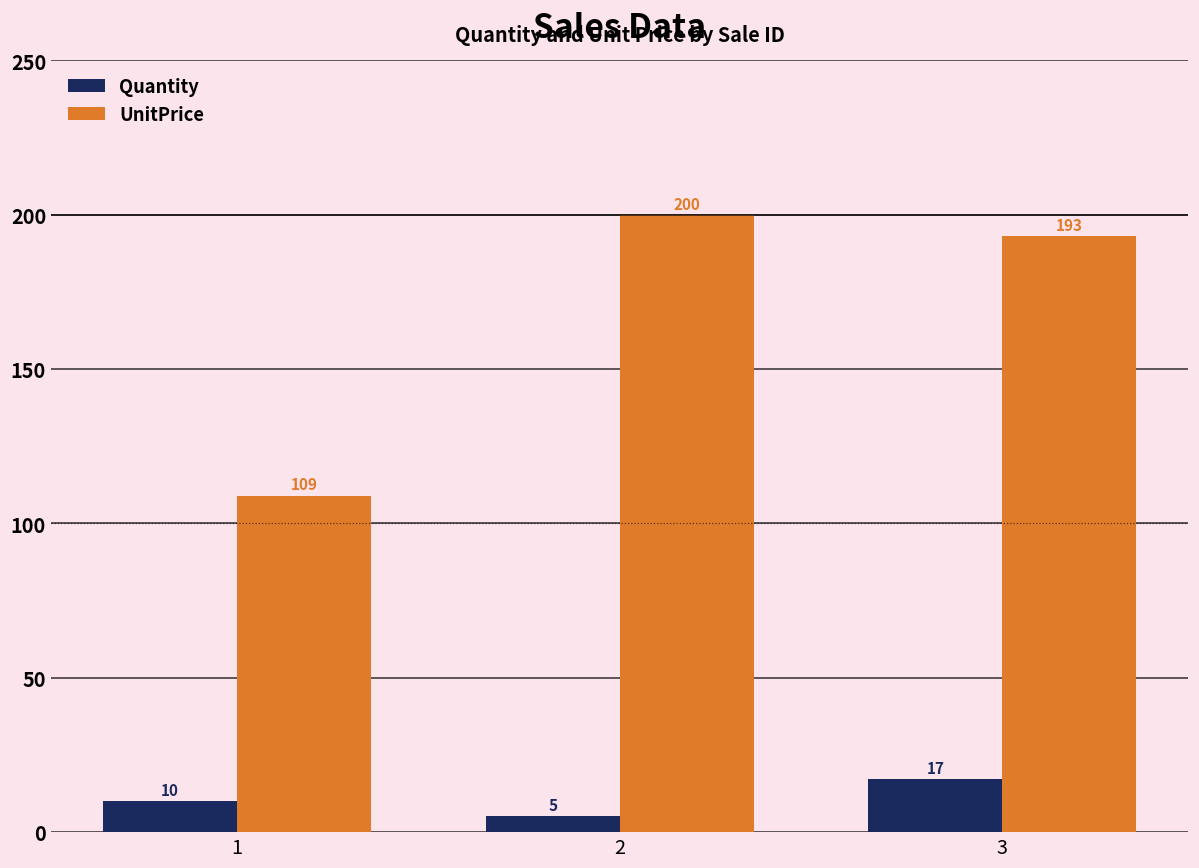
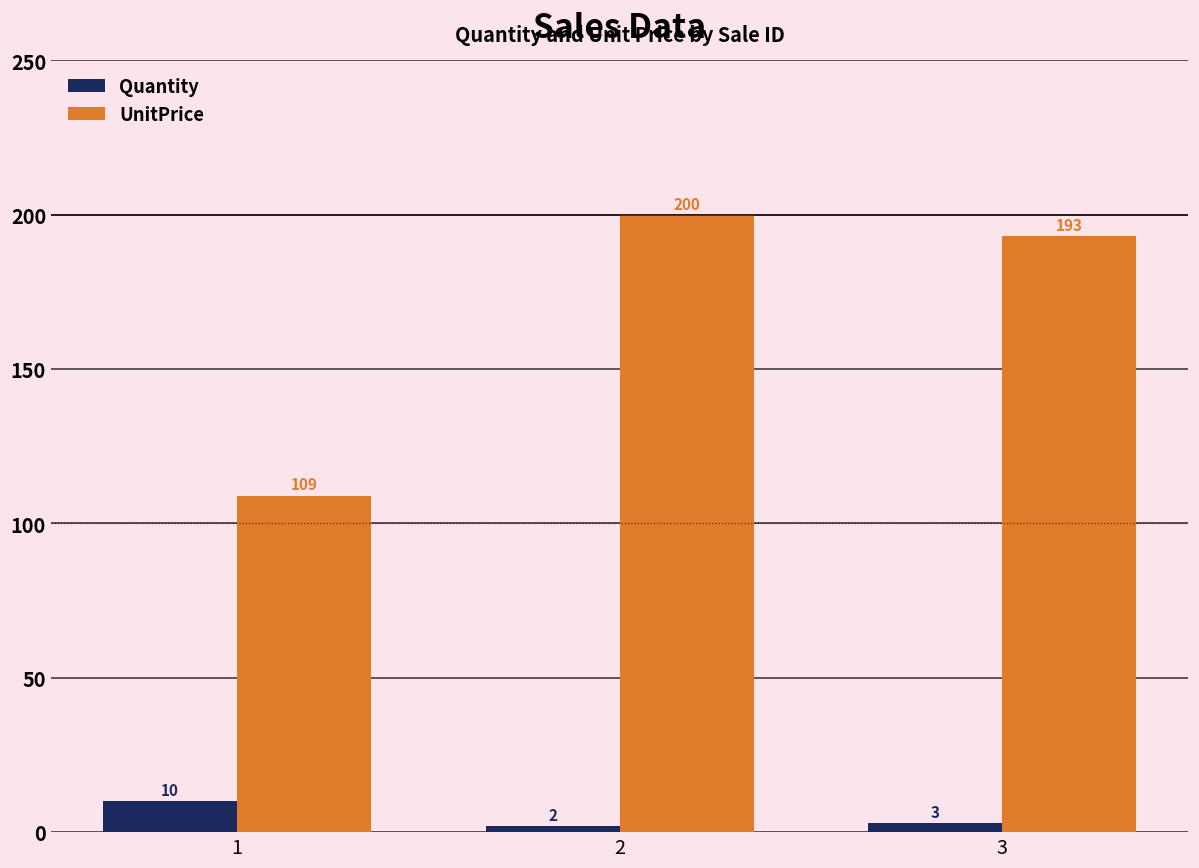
  {
    "Quantity": {
      "1": 10,
-     "2": 5,
-     "3": 17
+     "2": 2,
+     "3": 3
    },
    "UnitPrice": {
      "1": 109,
      "2": 200,
      "3": 193
    }
  }
